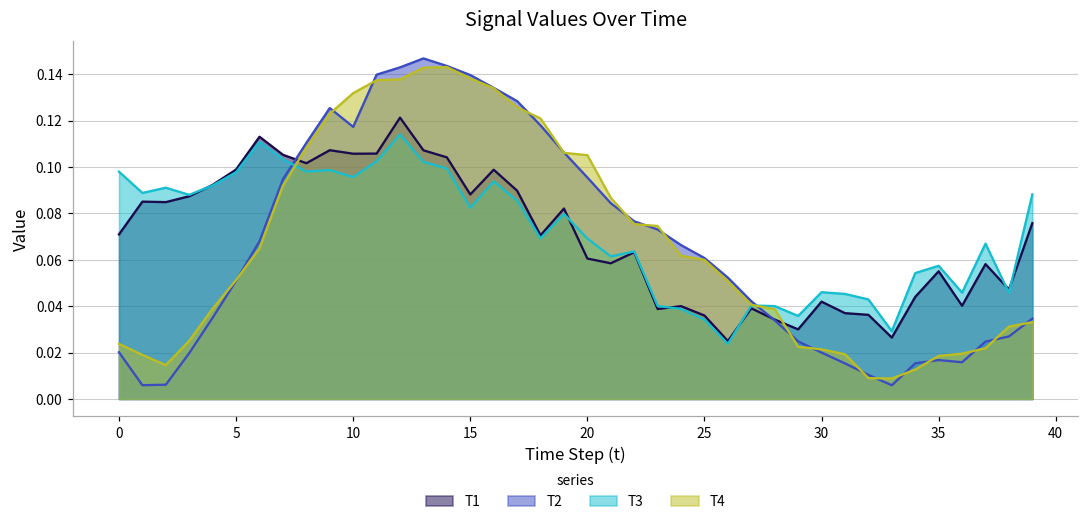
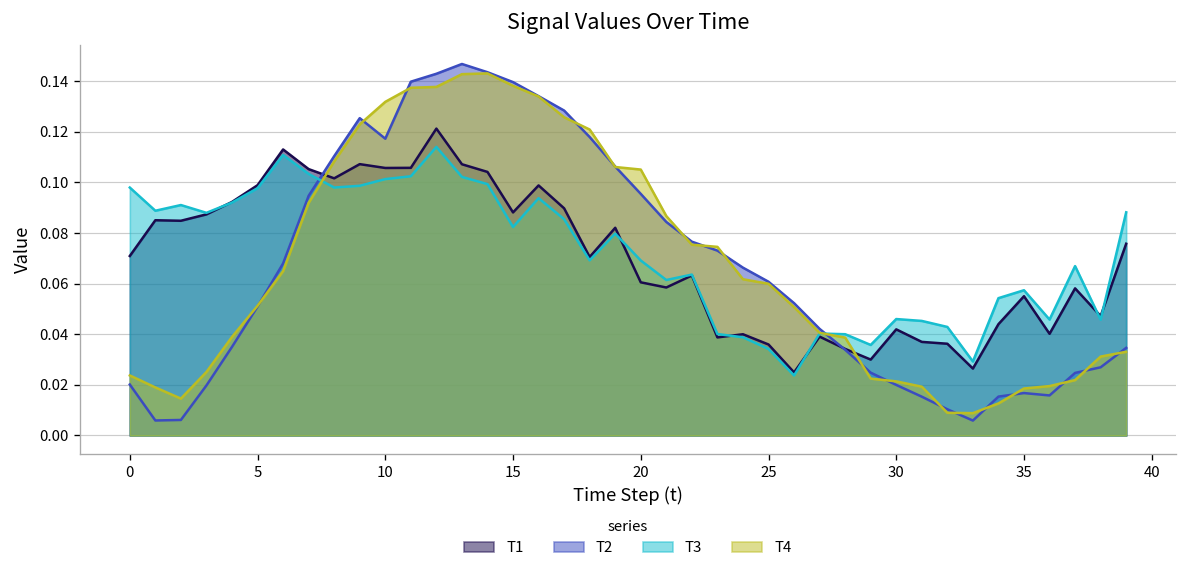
  {
    "T1": {
      "0": 0.071,
      "10": 0.106,
      "15": 0.088,
      "20": 0.061,
      "25": 0.036,
      "30": 0.042,
      "35": 0.055
    },
    "T2": {
      "0": 0.020,
      "10": 0.117,
      "15": 0.140,
      "20": 0.095,
      "30": 0.020,
      "35": 0.017
    },
    "T3": {
      "0": 0.098,
-     "10": 0.096,
+     "10": 0.101,
      "15": 0.082,
      "20": 0.069,
      "25": 0.034,
      "30": 0.046,
      "35": 0.057
    },
    "T4": {
      "0": 0.024,
      "10": 0.132,
      "15": 0.138,
      "20": 0.105,
      "30": 0.021,
      "35": 0.019
    }
  }
